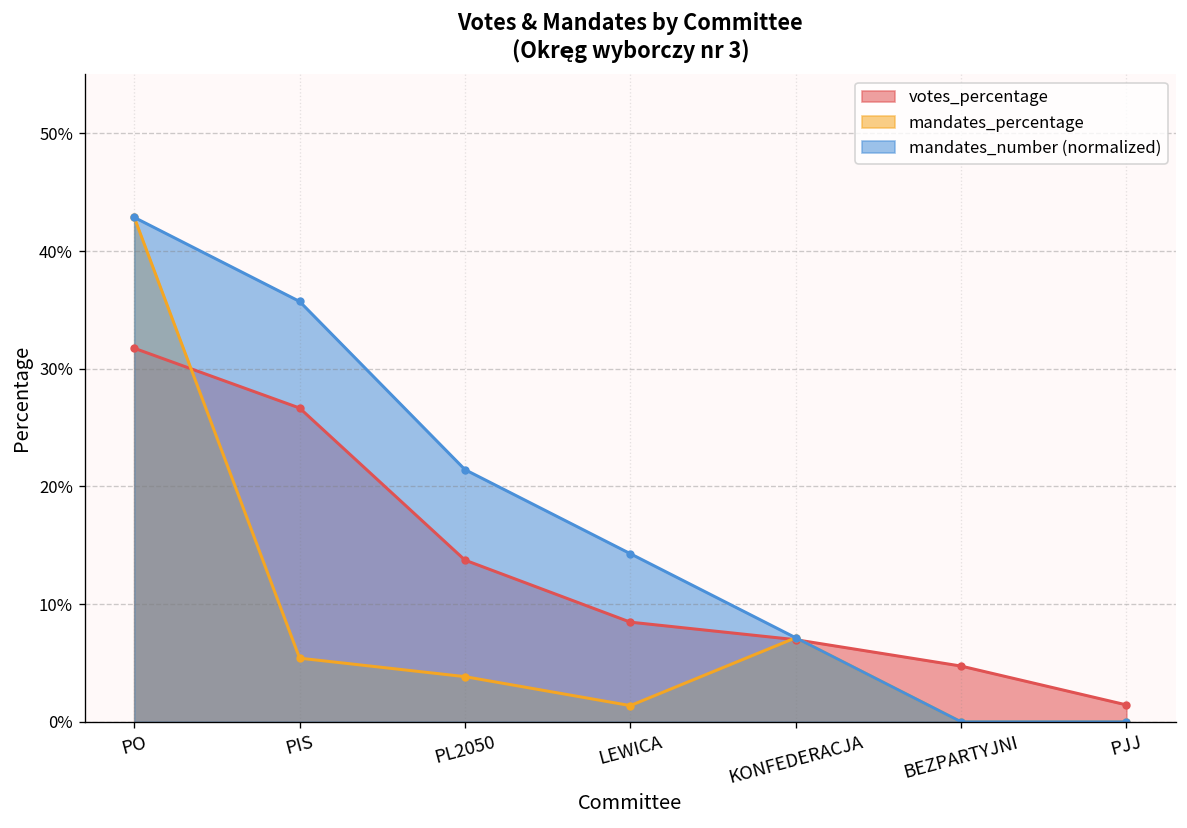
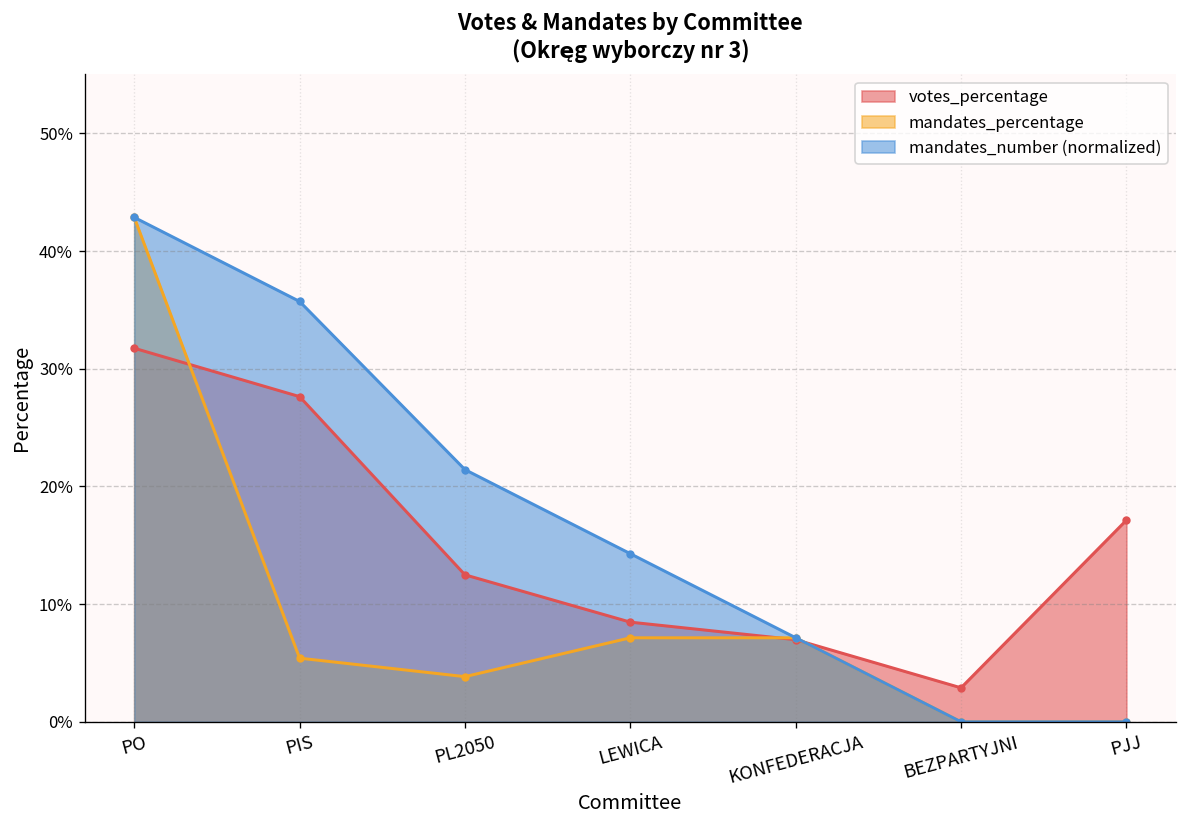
  {
    "votes_percentage": {
      "PO": "32%",
-     "PIS": "27%",
-     "PL2050": "14%",
+     "PIS": "28%",
+     "PL2050": "12%",
      "LEWICA": "8%",
-     "BEZPARTYJNI": "5%",
-     "PJJ": "1%"
+     "BEZPARTYJNI": "3%",
+     "PJJ": "17%"
    },
    "mandates_percentage": {
      "PIS": "5%",
      "PL2050": "4%",
-     "LEWICA": "1%"
+     "LEWICA": "7%"
    },
    "mandates_number (normalized)": {
      "PIS": "36%",
      "PL2050": "21%",
      "LEWICA": "14%"
    }
  }
